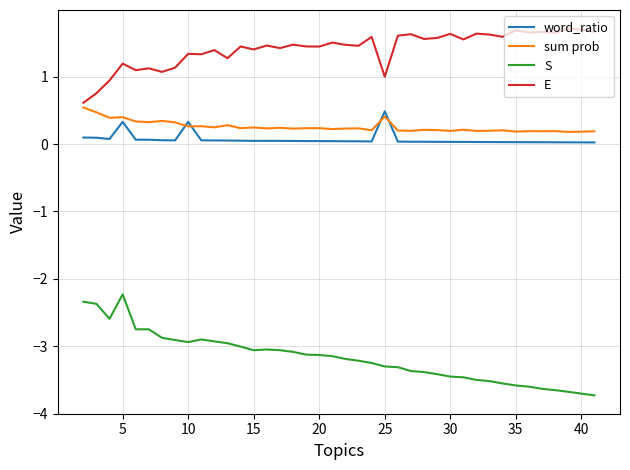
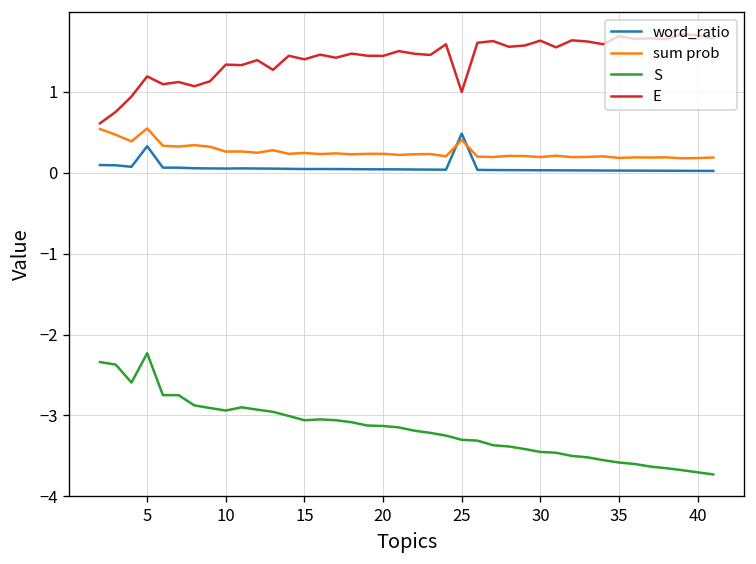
  {
    "word_ratio": {
      "5": 0.3,
-     "10": 0.3,
+     "10": 0.1,
      "15": 0.0,
      "20": 0.0,
      "25": 0.5,
      "30": 0.0,
      "35": 0.0,
      "40": 0.0
    },
    "sum prob": {
-     "5": 0.4,
+     "5": 0.5,
      "10": 0.3,
      "15": 0.2,
      "20": 0.2,
      "25": 0.4,
      "30": 0.2,
      "35": 0.2,
      "40": 0.2
    },
    "S": {
      "5": -2.2,
      "10": -2.9,
      "15": -3.1,
      "20": -3.1,
      "25": -3.3,
      "30": -3.5,
      "35": -3.6,
      "40": -3.7
    },
    "E": {
      "5": 1.2,
      "10": 1.3,
      "15": 1.4,
      "20": 1.4,
      "25": 1.0,
      "30": 1.6
    }
  }
